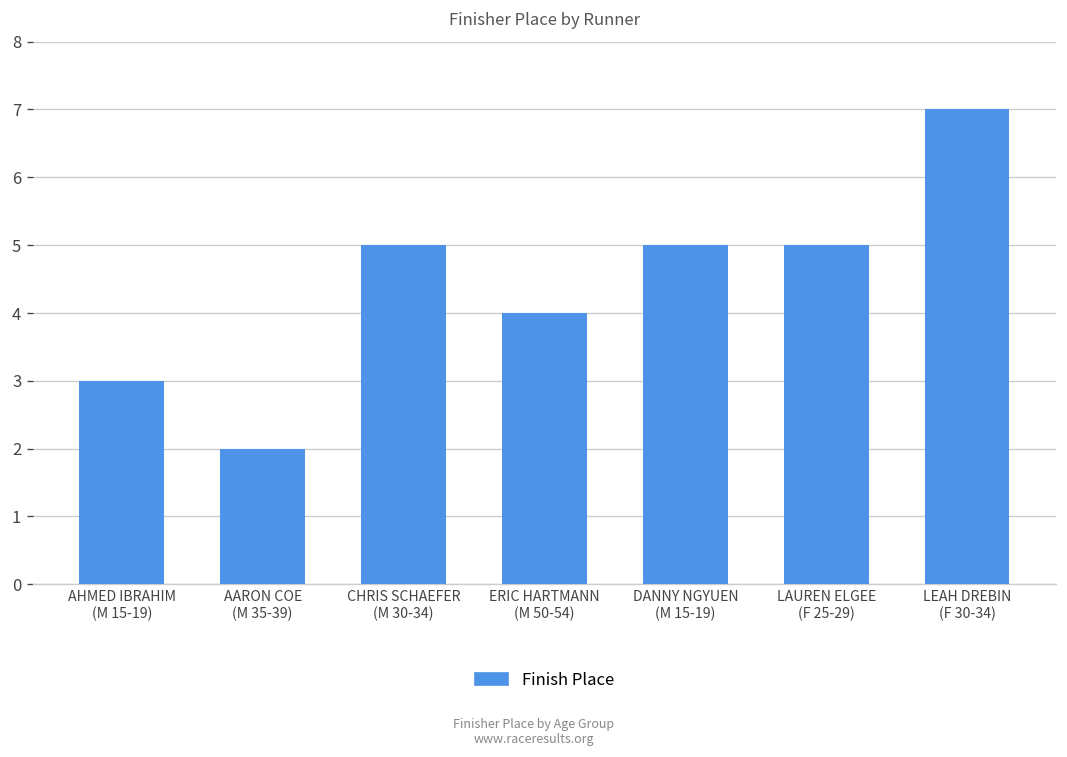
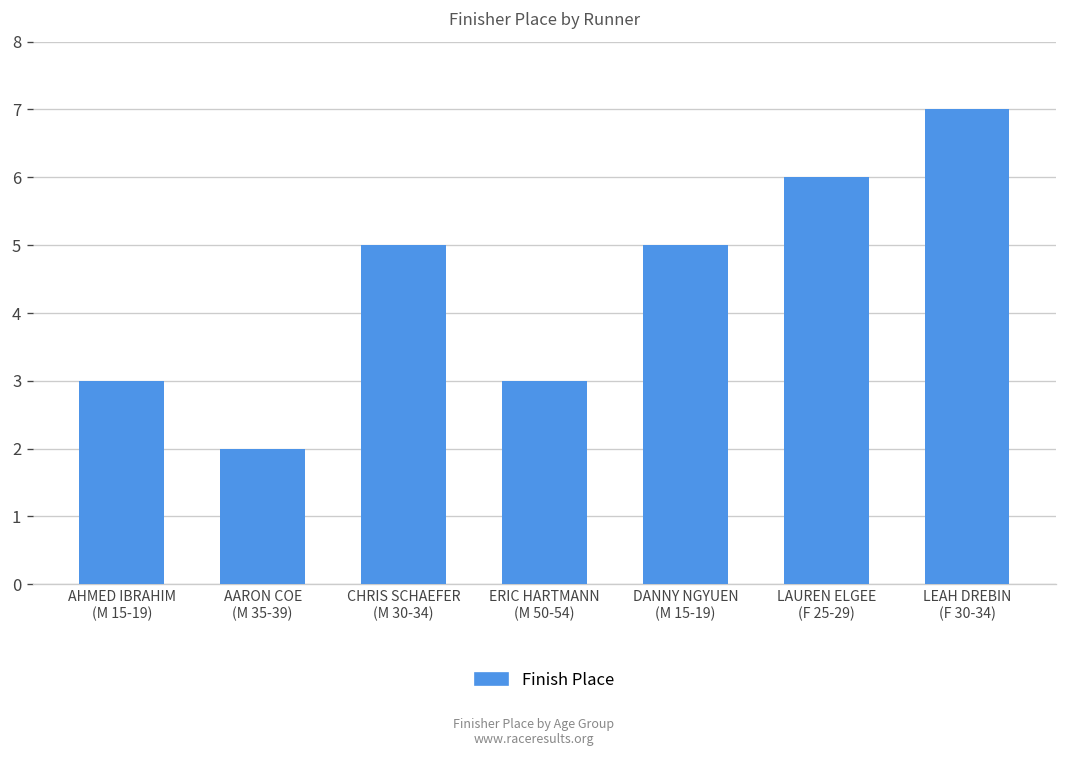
  {
    "AHMED IBRAHIM (M 15-19)": 3,
    "AARON COE (M 35-39)": 2,
    "CHRIS SCHAEFER (M 30-34)": 5,
-   "ERIC HARTMANN (M 50-54)": 4,
+   "ERIC HARTMANN (M 50-54)": 3,
    "DANNY NGYUEN (M 15-19)": 5,
-   "LAUREN ELGEE (F 25-29)": 5,
+   "LAUREN ELGEE (F 25-29)": 6,
    "LEAH DREBIN (F 30-34)": 7
  }
